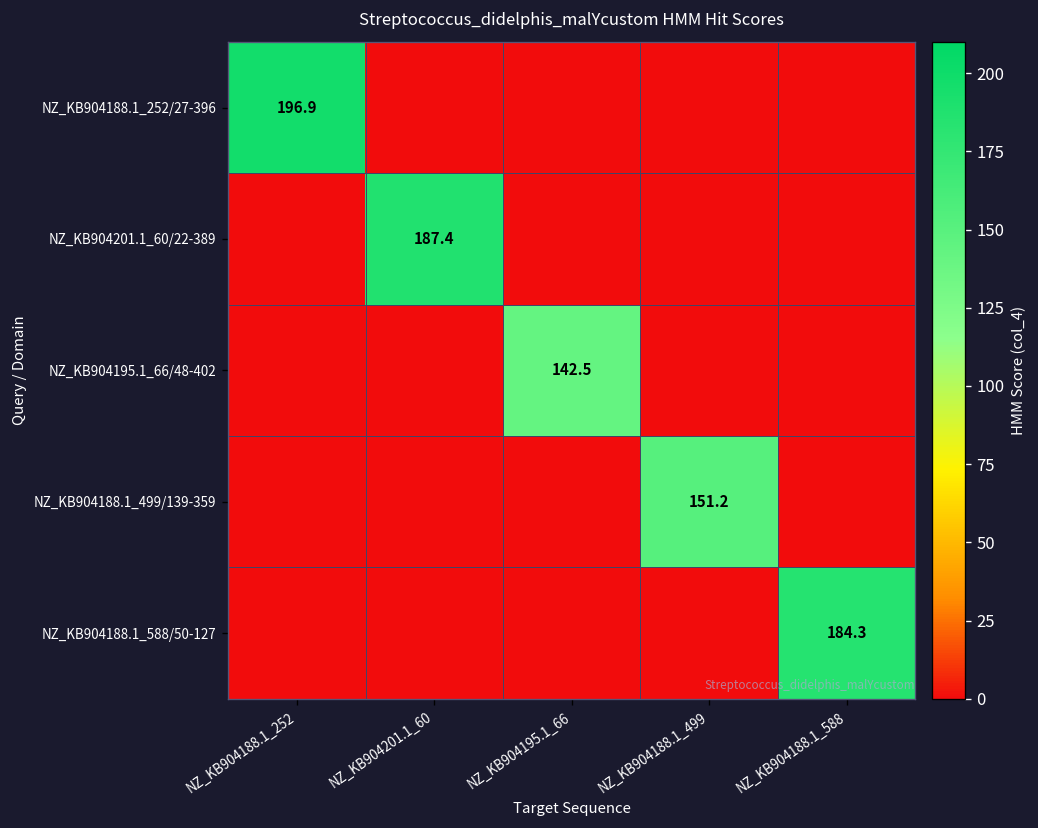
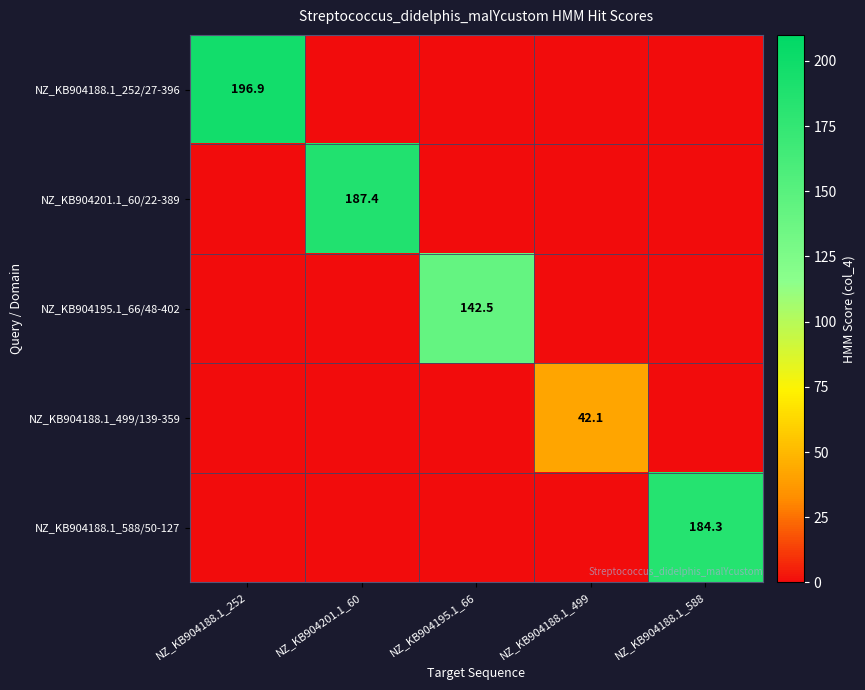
  {
    "NZ_KB904188.1_252/27-396": {
      "NZ_KB904188.1_252": 196.9
    },
    "NZ_KB904201.1_60/22-389": {
      "NZ_KB904201.1_60": 187.4
    },
    "NZ_KB904195.1_66/48-402": {
      "NZ_KB904195.1_66": 142.5
    },
    "NZ_KB904188.1_499/139-359": {
-     "NZ_KB904188.1_499": 151.2
+     "NZ_KB904188.1_499": 42.1
    }
  }
